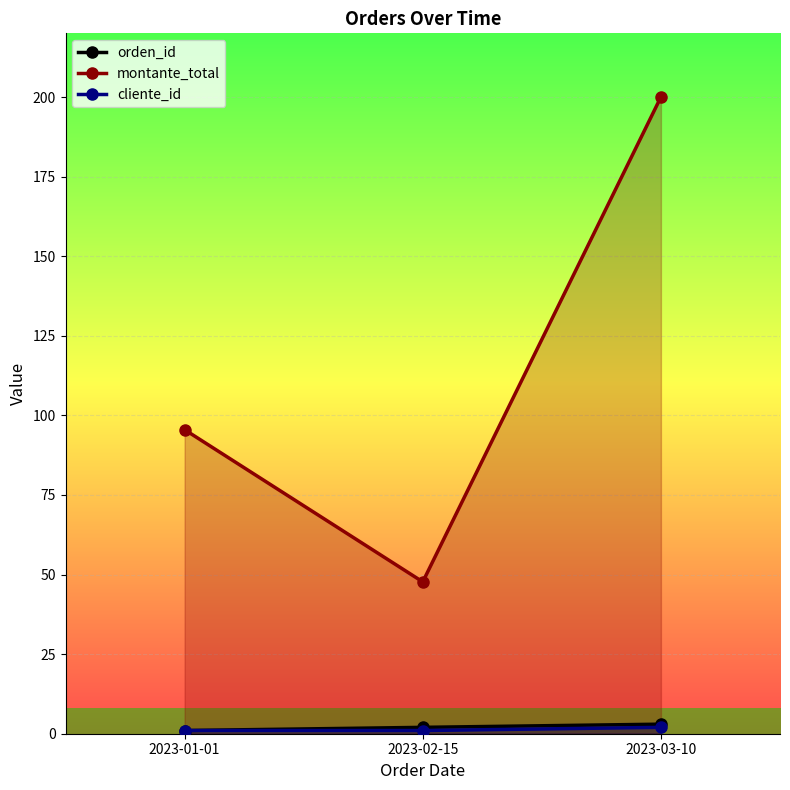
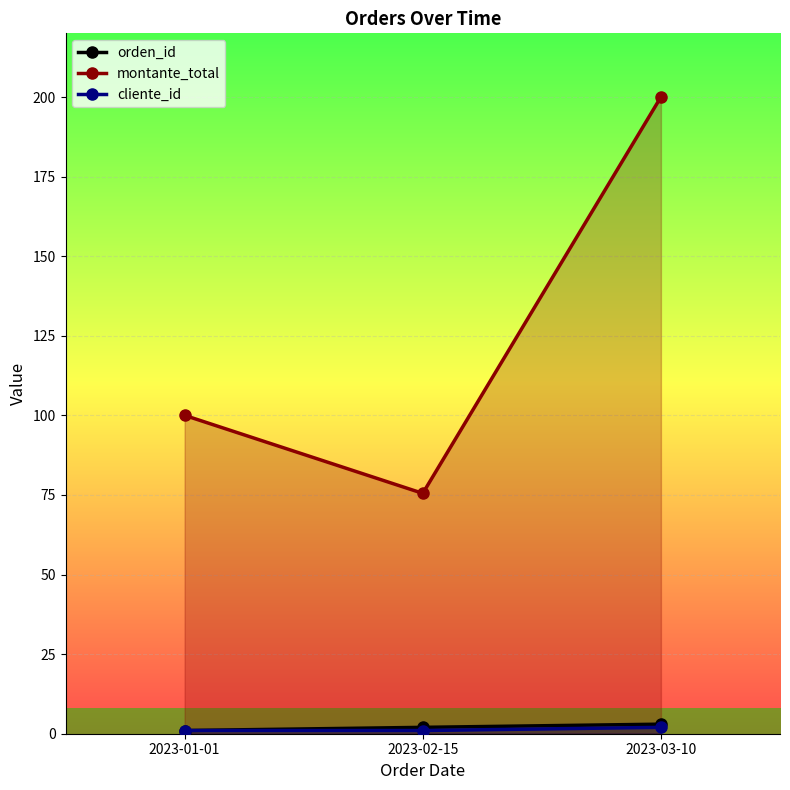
  {
    "orden_id": {
      "2023-02-15": 2,
      "2023-03-10": 3
    },
    "montante_total": {
-     "2023-01-01": 96,
-     "2023-02-15": 48,
+     "2023-01-01": 100,
+     "2023-02-15": 76,
      "2023-03-10": 200
    },
    "cliente_id": {
      "2023-02-15": 1,
      "2023-03-10": 2
    }
  }
